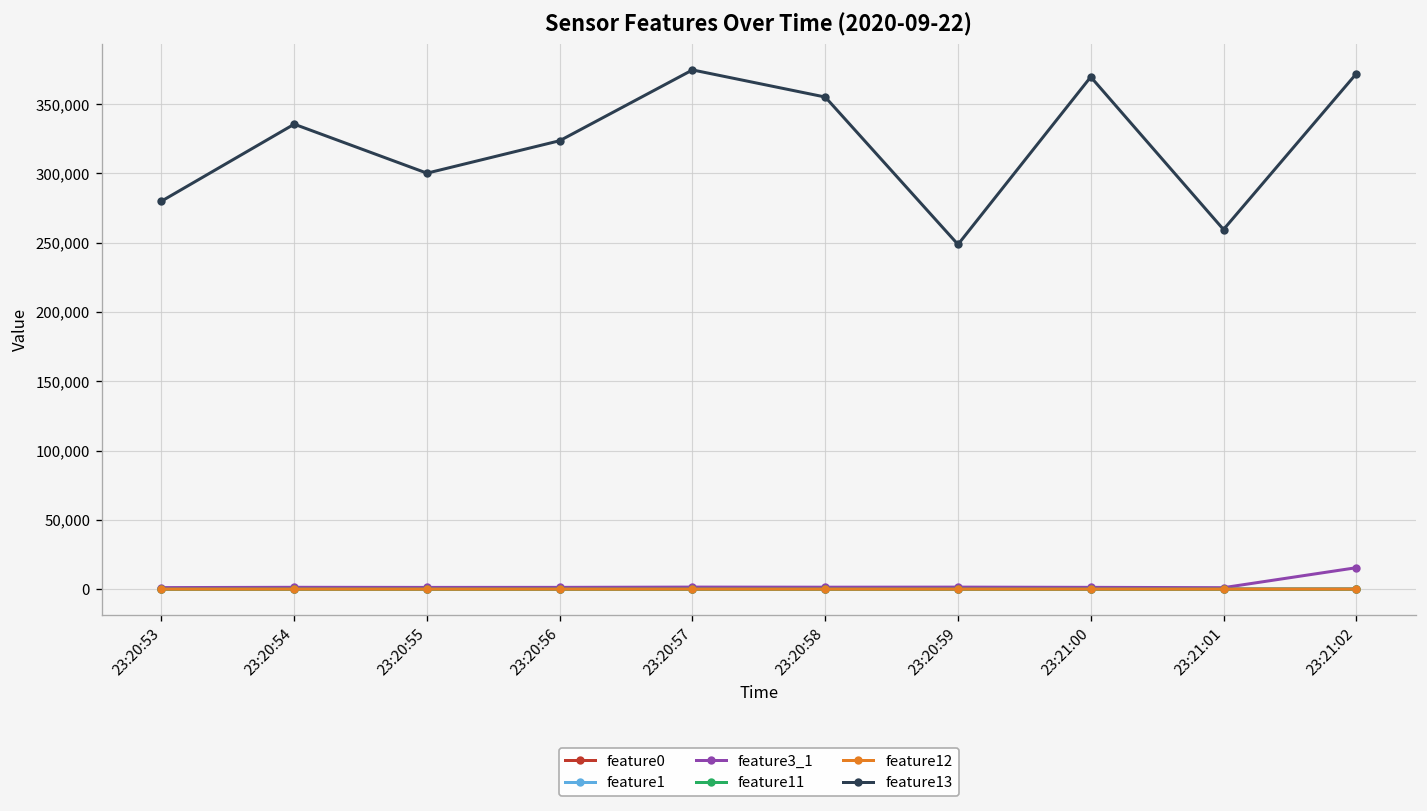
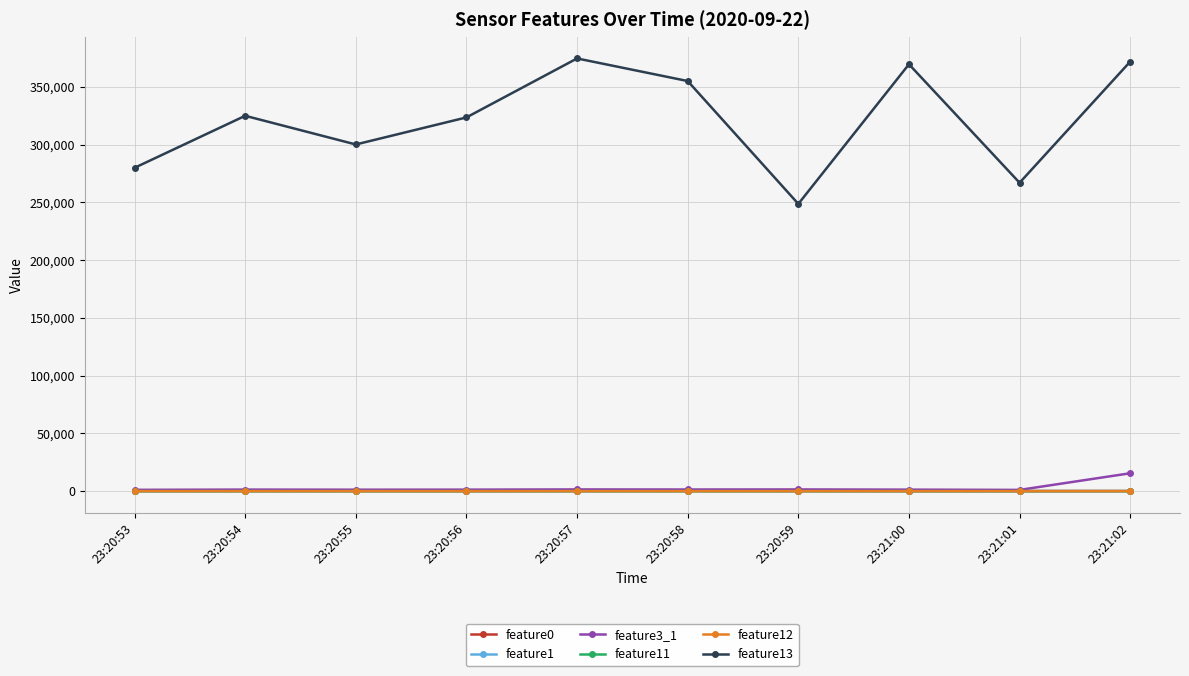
  {
    "feature12": {
      "23:21:02": "0"
    },
    "feature3_1": {
      "23:21:02": "15,000"
    },
    "feature13": {
      "23:20:53": "280,000",
-     "23:20:54": "335,000",
+     "23:20:54": "325,000",
      "23:20:55": "300,000",
      "23:20:56": "323,000",
      "23:20:57": "375,000",
      "23:20:58": "355,000",
      "23:20:59": "249,000",
      "23:21:00": "369,000",
-     "23:21:01": "259,000",
+     "23:21:01": "267,000",
      "23:21:02": "372,000"
    }
  }
